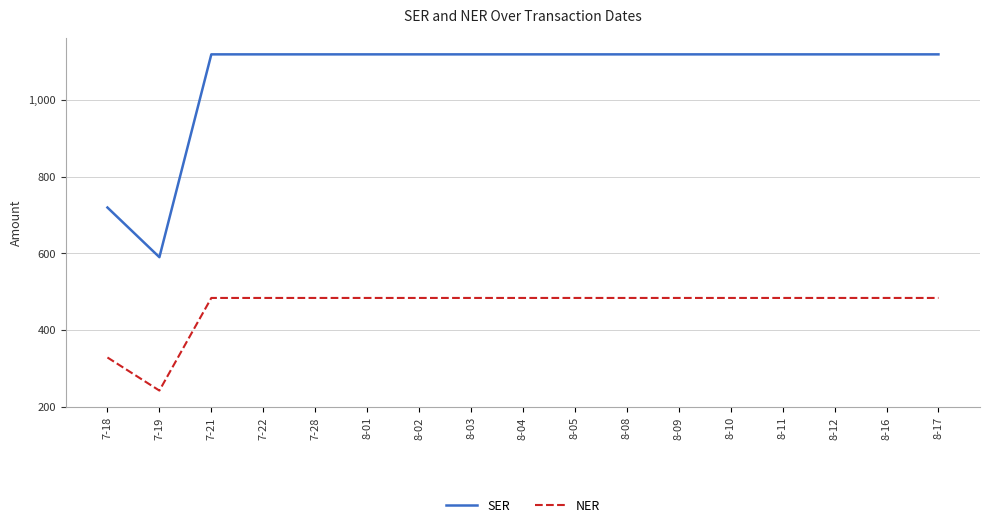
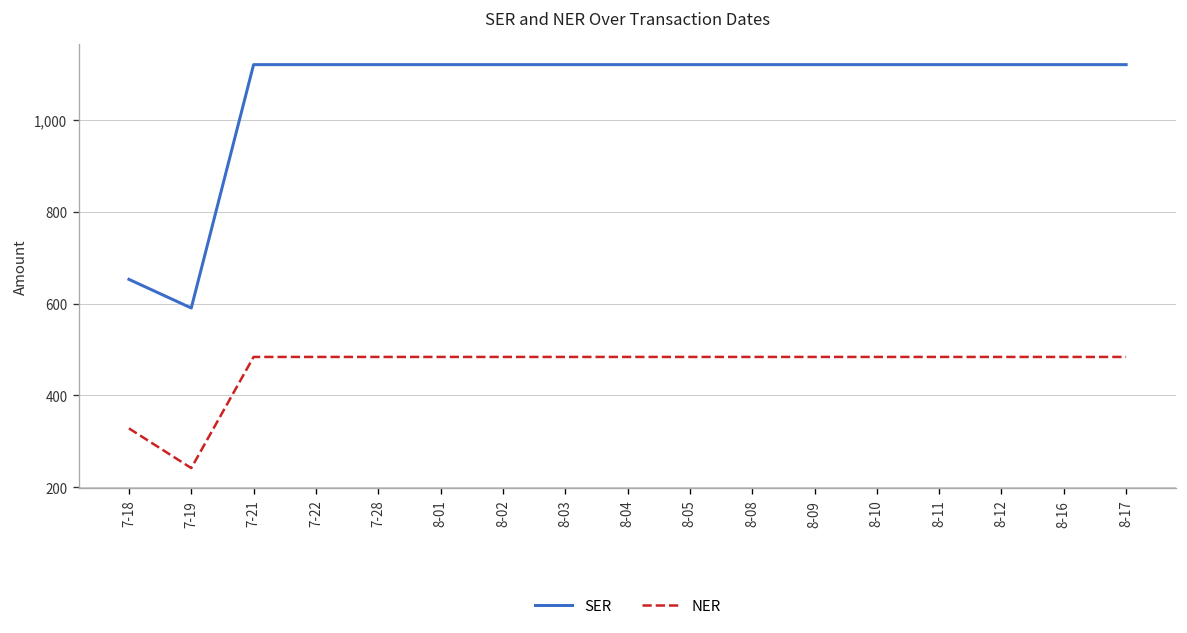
  {
    "SER": {
-     "7-18": "720",
+     "7-18": "650",
      "7-19": "590",
      "7-21": "1,120",
      "7-22": "1,120",
      "7-28": "1,120",
      "8-01": "1,120",
      "8-02": "1,120",
      "8-03": "1,120",
      "8-04": "1,120",
      "8-05": "1,120",
      "8-08": "1,120",
      "8-09": "1,120",
      "8-10": "1,120",
      "8-11": "1,120",
      "8-12": "1,120",
      "8-16": "1,120",
      "8-17": "1,120"
    },
    "NER": {
      "7-18": "330",
      "7-19": "240",
      "7-21": "480",
      "7-22": "480",
      "7-28": "480",
      "8-01": "480",
      "8-02": "480",
      "8-03": "480",
      "8-04": "480",
      "8-05": "480",
      "8-08": "480",
      "8-09": "480",
      "8-10": "480",
      "8-11": "480",
      "8-12": "480",
      "8-16": "480",
      "8-17": "480"
    }
  }
